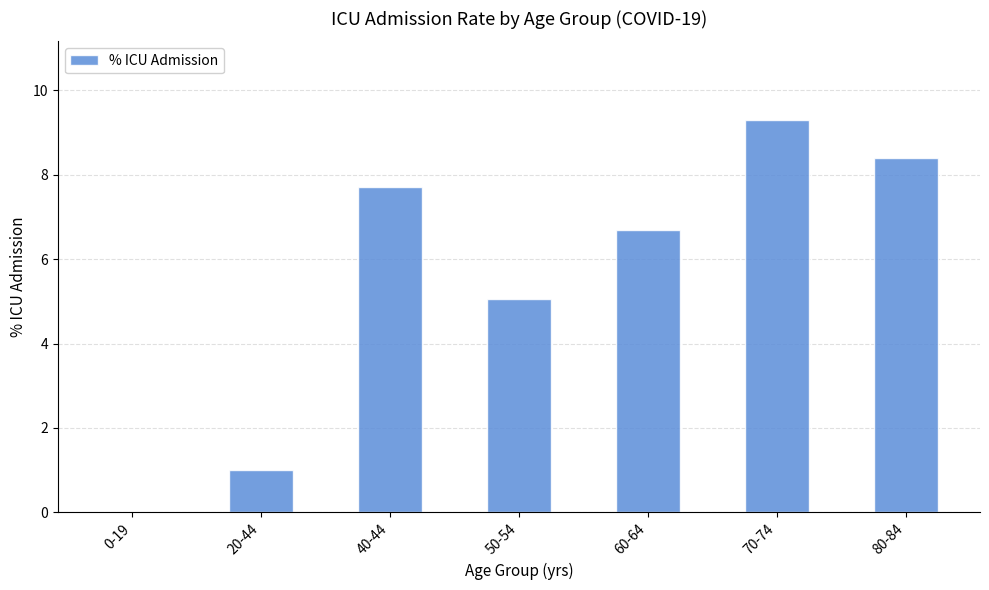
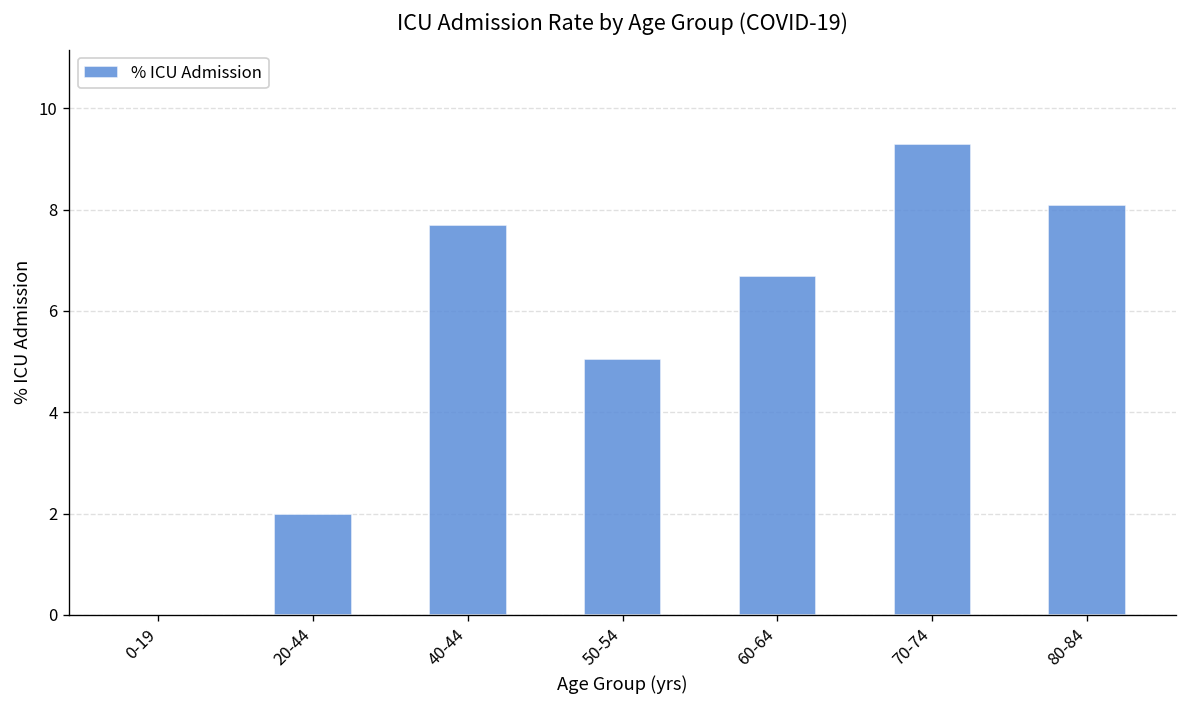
  {
    "0-19": 0.0,
-   "20-44": 1,
+   "20-44": 2,
    "40-44": 7.7,
    "50-54": 5.1,
    "60-64": 6.7,
    "70-74": 9.3,
-   "80-84": 8.4
+   "80-84": 8.1
  }
